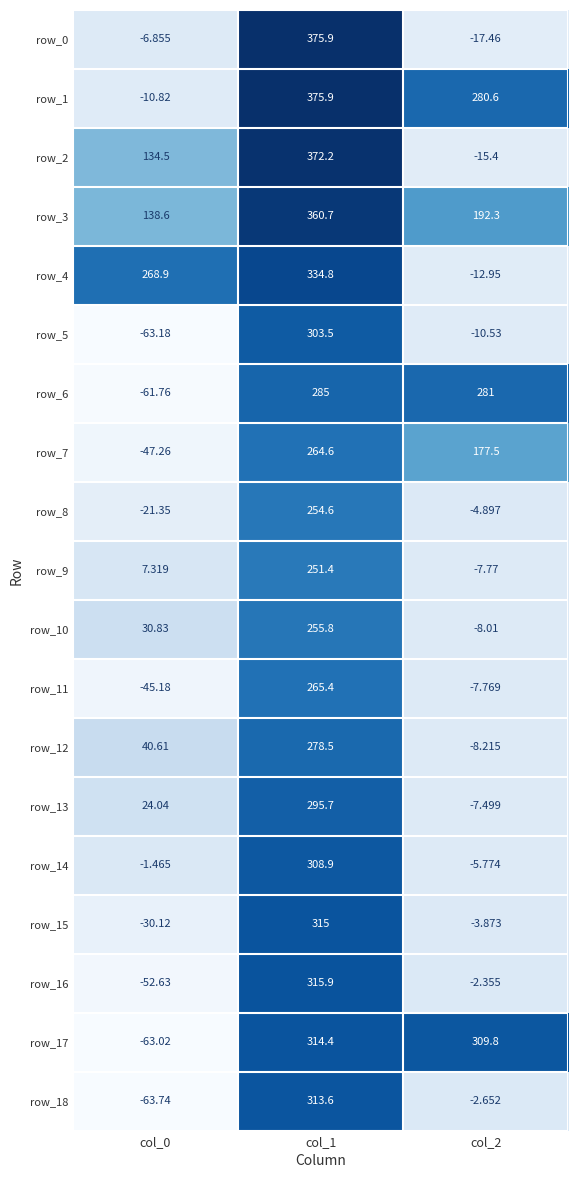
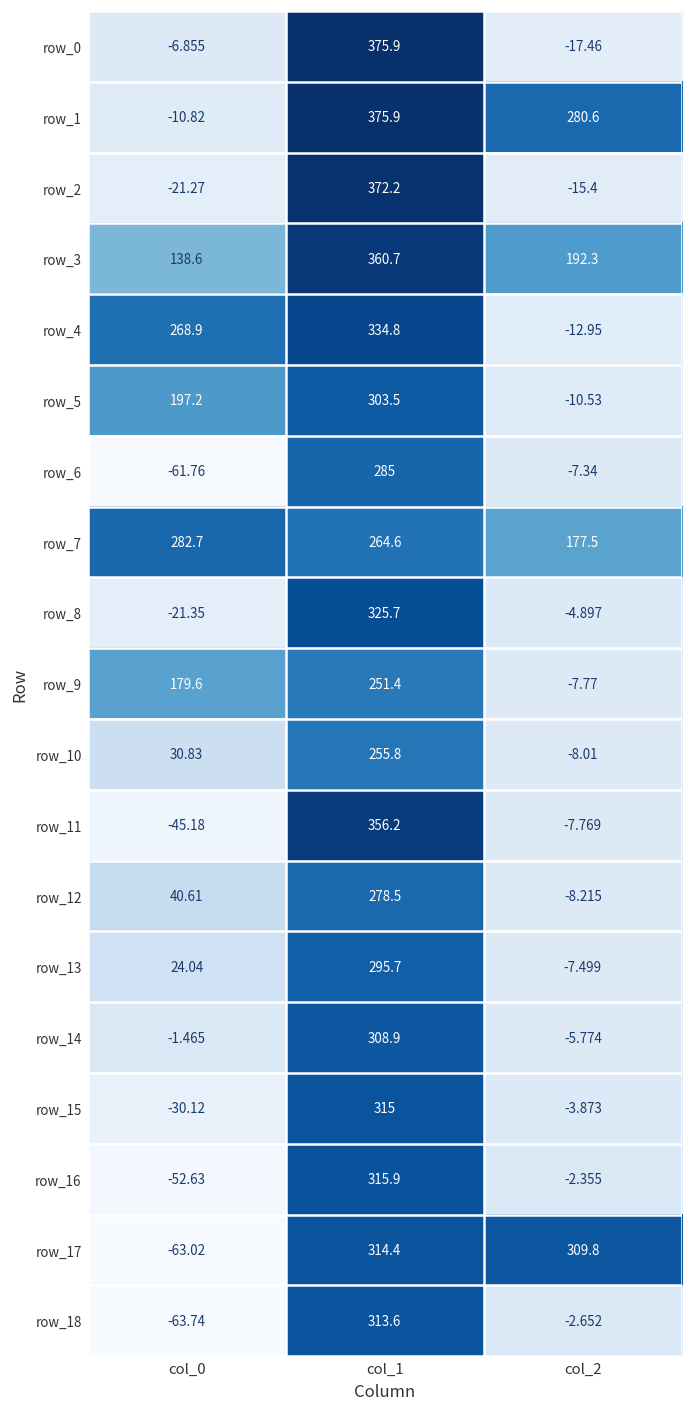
  {
    "row_0": {
      "col_0": -6.855,
      "col_1": 375.9,
      "col_2": -17.46
    },
    "row_1": {
      "col_0": -10.82,
      "col_1": 375.9,
      "col_2": 280.6
    },
    "row_2": {
-     "col_0": 134.5,
+     "col_0": -21.27,
      "col_1": 372.2,
      "col_2": -15.4
    },
    "row_3": {
      "col_0": 138.6,
      "col_1": 360.7,
      "col_2": 192.3
    },
    "row_4": {
      "col_0": 268.9,
      "col_1": 334.8,
      "col_2": -12.95
    },
    "row_5": {
-     "col_0": -63.18,
+     "col_0": 197.2,
      "col_1": 303.5,
      "col_2": -10.53
    },
    "row_6": {
      "col_0": -61.76,
      "col_1": 285,
-     "col_2": 281
+     "col_2": -7.34
    },
    "row_7": {
-     "col_0": -47.26,
+     "col_0": 282.7,
      "col_1": 264.6,
      "col_2": 177.5
    },
    "row_8": {
      "col_0": -21.35,
-     "col_1": 254.6,
+     "col_1": 325.7,
      "col_2": -4.897
    },
    "row_9": {
-     "col_0": 7.319,
+     "col_0": 179.6,
      "col_1": 251.4,
      "col_2": -7.77
    },
    "row_10": {
      "col_0": 30.83,
      "col_1": 255.8,
      "col_2": -8.01
    },
    "row_11": {
      "col_0": -45.18,
-     "col_1": 265.4,
+     "col_1": 356.2,
      "col_2": -7.769
    },
    "row_12": {
      "col_0": 40.61,
      "col_1": 278.5,
      "col_2": -8.215
    },
    "row_13": {
      "col_0": 24.04,
      "col_1": 295.7,
      "col_2": -7.499
    },
    "row_14": {
      "col_0": -1.465,
      "col_1": 308.9,
      "col_2": -5.774
    },
    "row_15": {
      "col_0": -30.12,
      "col_1": 315,
      "col_2": -3.873
    },
    "row_16": {
      "col_0": -52.63,
      "col_1": 315.9,
      "col_2": -2.355
    },
    "row_17": {
      "col_0": -63.02,
      "col_1": 314.4,
      "col_2": 309.8
    },
    "row_18": {
      "col_0": -63.74,
      "col_1": 313.6,
      "col_2": -2.652
    }
  }
